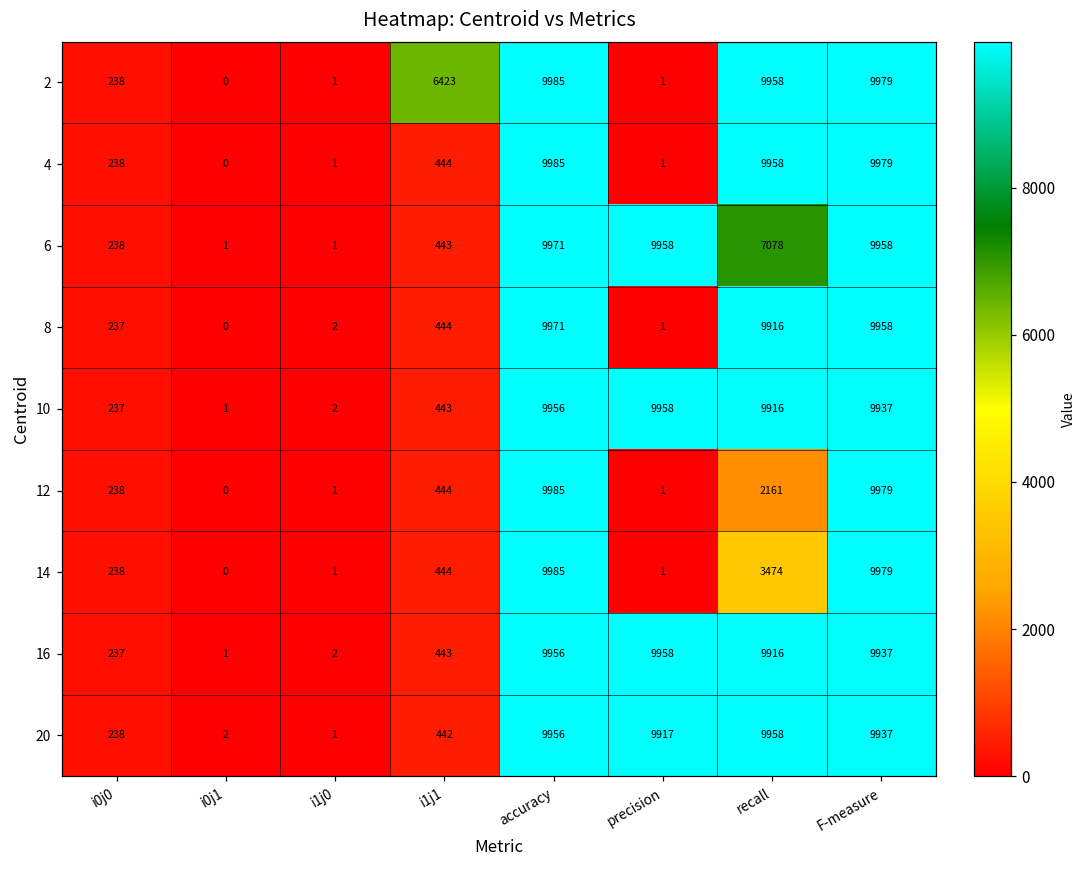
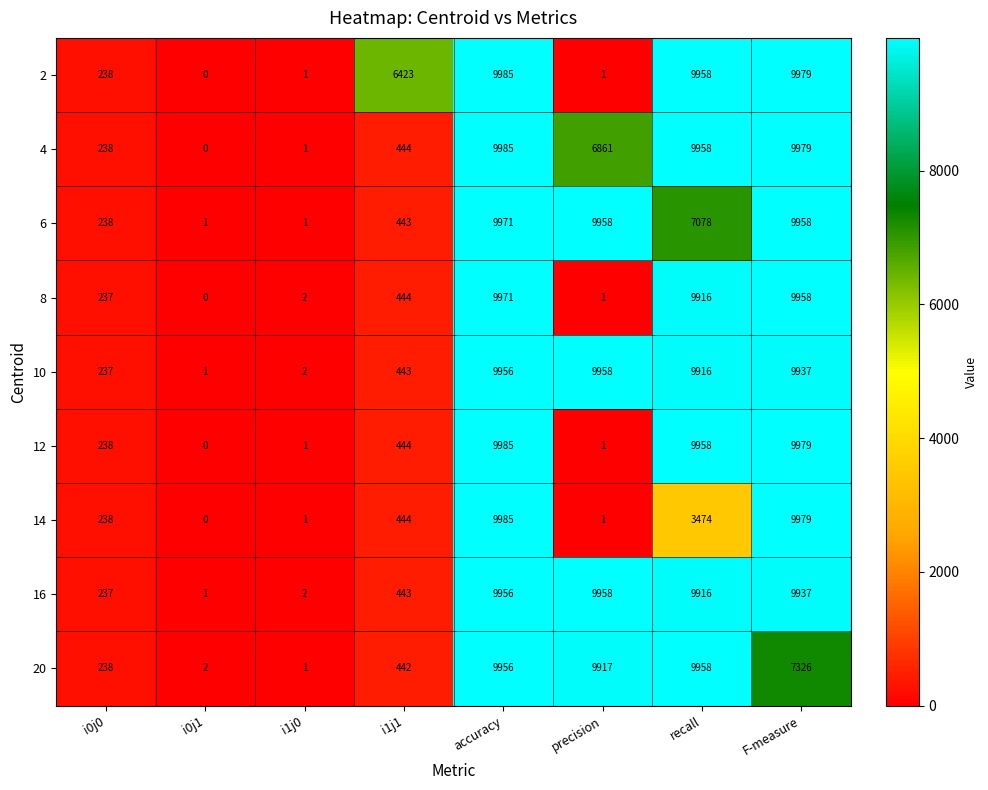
  {
    "2": {
      "i0j0": 238,
      "i0j1": 0,
      "i1j0": 1,
      "i1j1": 6423,
      "accuracy": 9985,
      "precision": 1,
      "recall": 9958,
      "F-measure": 9979
    },
    "4": {
      "i0j0": 238,
      "i0j1": 0,
      "i1j0": 1,
      "i1j1": 444,
      "accuracy": 9985,
-     "precision": 1,
+     "precision": 6861,
      "recall": 9958,
      "F-measure": 9979
    },
    "6": {
      "i0j0": 238,
      "i0j1": 1,
      "i1j0": 1,
      "i1j1": 443,
      "accuracy": 9971,
      "precision": 9958,
      "recall": 7078,
      "F-measure": 9958
    },
    "8": {
      "i0j0": 237,
      "i0j1": 0,
      "i1j0": 2,
      "i1j1": 444,
      "accuracy": 9971,
      "precision": 1,
      "recall": 9916,
      "F-measure": 9958
    },
    "10": {
      "i0j0": 237,
      "i0j1": 1,
      "i1j0": 2,
      "i1j1": 443,
      "accuracy": 9956,
      "precision": 9958,
      "recall": 9916,
      "F-measure": 9937
    },
    "12": {
      "i0j0": 238,
      "i0j1": 0,
      "i1j0": 1,
      "i1j1": 444,
      "accuracy": 9985,
      "precision": 1,
-     "recall": 2161,
+     "recall": 9958,
      "F-measure": 9979
    },
    "14": {
      "i0j0": 238,
      "i0j1": 0,
      "i1j0": 1,
      "i1j1": 444,
      "accuracy": 9985,
      "precision": 1,
      "recall": 3474,
      "F-measure": 9979
    },
    "16": {
      "i0j0": 237,
      "i0j1": 1,
      "i1j0": 2,
      "i1j1": 443,
      "accuracy": 9956,
      "precision": 9958,
      "recall": 9916,
      "F-measure": 9937
    },
    "20": {
      "i0j0": 238,
      "i0j1": 2,
      "i1j0": 1,
      "i1j1": 442,
      "accuracy": 9956,
      "precision": 9917,
      "recall": 9958,
-     "F-measure": 9937
+     "F-measure": 7326
    }
  }
